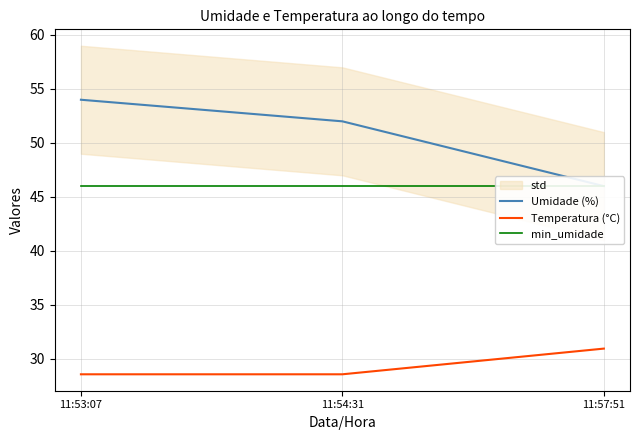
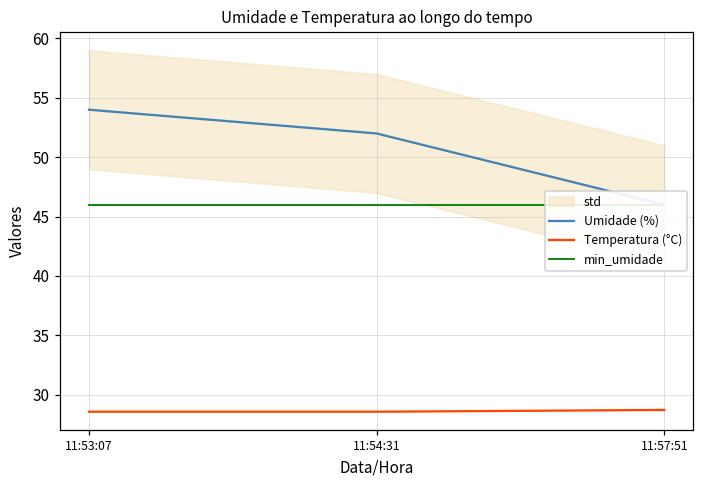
  {
    "Umidade (%)": {
      "11:53:07": 54.0,
      "11:54:31": 52.0
    },
    "Temperatura (°C)": {
      "11:53:07": 28.6,
      "11:54:31": 28.6,
-     "11:57:51": 31.0
+     "11:57:51": 28.7
    },
    "min_umidade": {
      "11:53:07": 46.0,
      "11:54:31": 46.0
    }
  }
